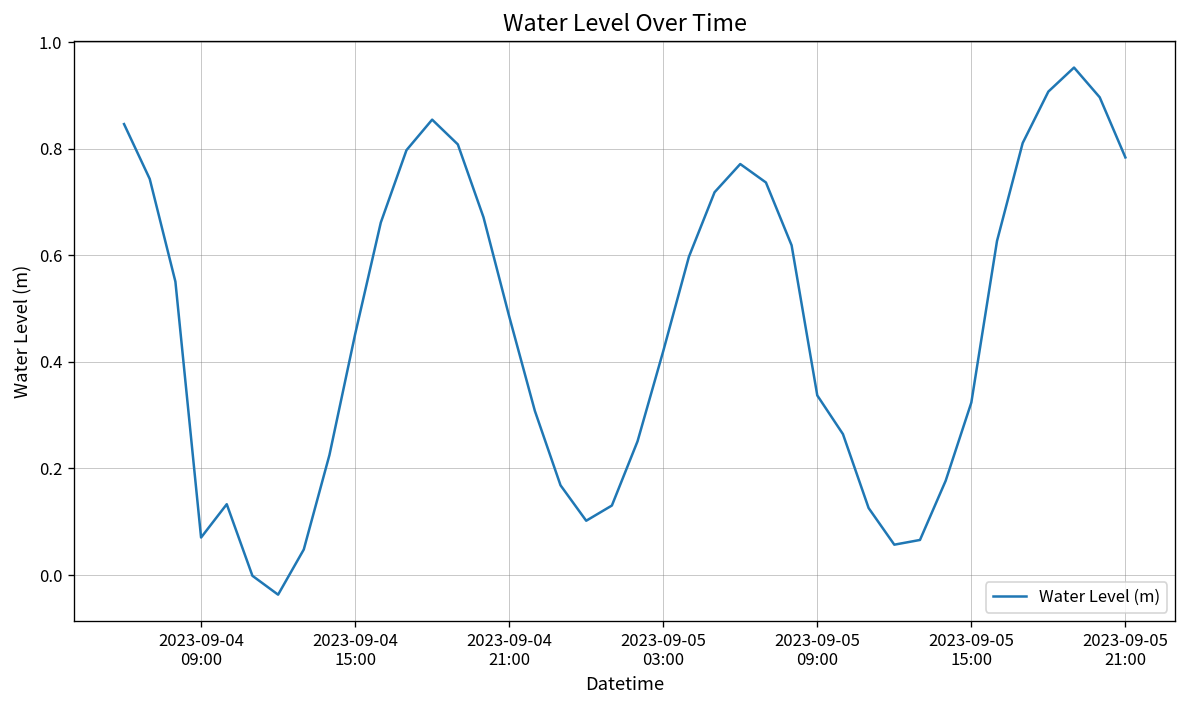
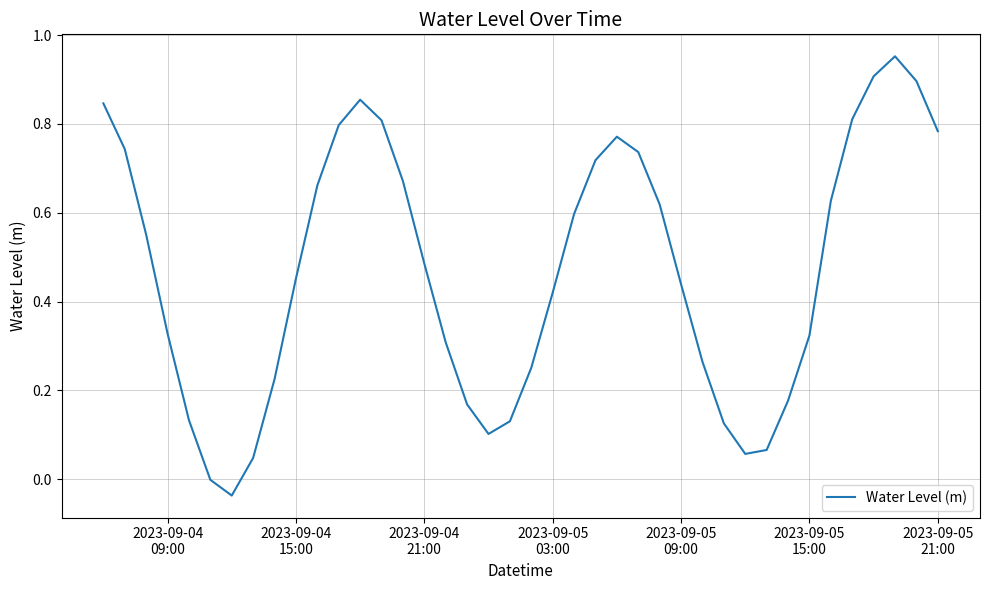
  {
-   "2023-09-04 09:00": 0.07,
+   "2023-09-04 09:00": 0.33,
    "2023-09-04 15:00": 0.45,
    "2023-09-04 21:00": 0.49,
    "2023-09-05 03:00": 0.42,
-   "2023-09-05 09:00": 0.34,
+   "2023-09-05 09:00": 0.44,
    "2023-09-05 15:00": 0.32,
    "2023-09-05 21:00": 0.78
  }
